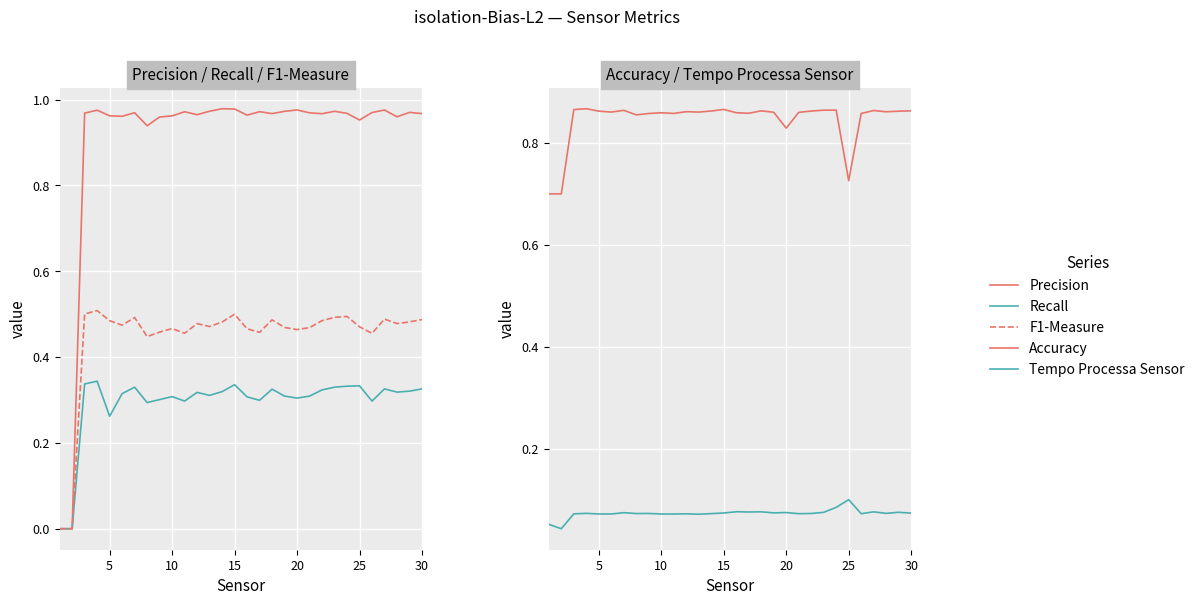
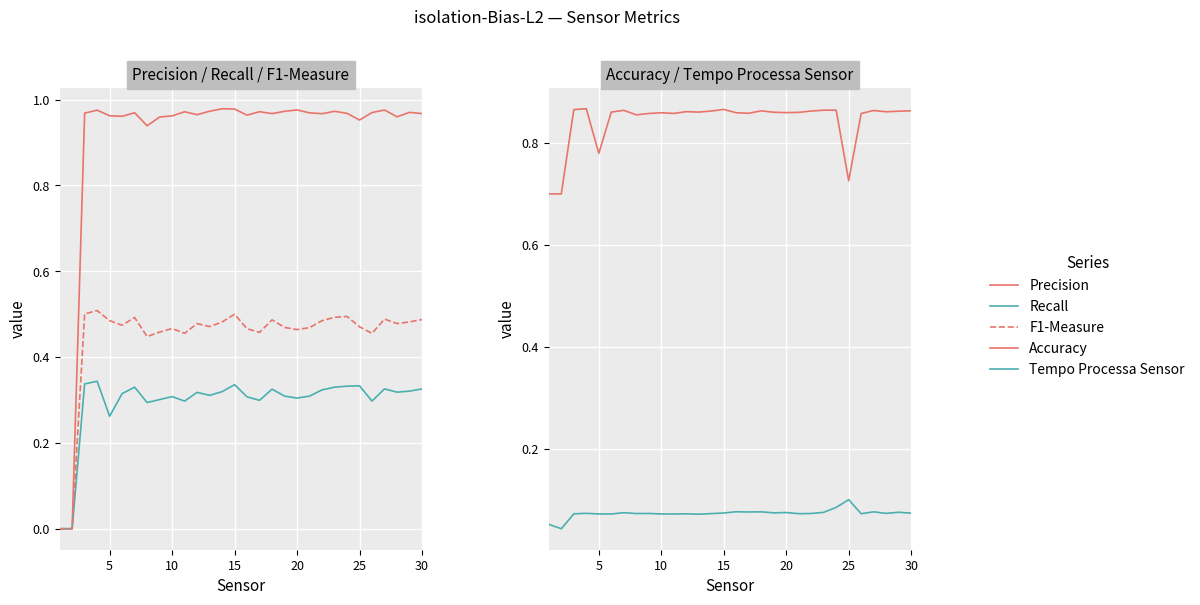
  {
    "Precision / Recall / F1-Measure": {
      "Recall": {
        "5": 0.26,
        "10": 0.31,
        "15": 0.34,
        "20": 0.30,
        "25": 0.33,
        "30": 0.33
      }
    },
    "Accuracy / Tempo Processa Sensor": {
      "Accuracy": {
-       "5": 0.86,
+       "5": 0.78,
        "10": 0.86,
        "15": 0.87,
-       "20": 0.83,
+       "20": 0.86,
        "25": 0.73,
        "30": 0.86
      },
      "Tempo Processa Sensor": {
        "5": 0.07,
        "10": 0.07,
        "15": 0.07,
        "20": 0.07,
        "25": 0.10,
        "30": 0.07
      }
    }
  }
